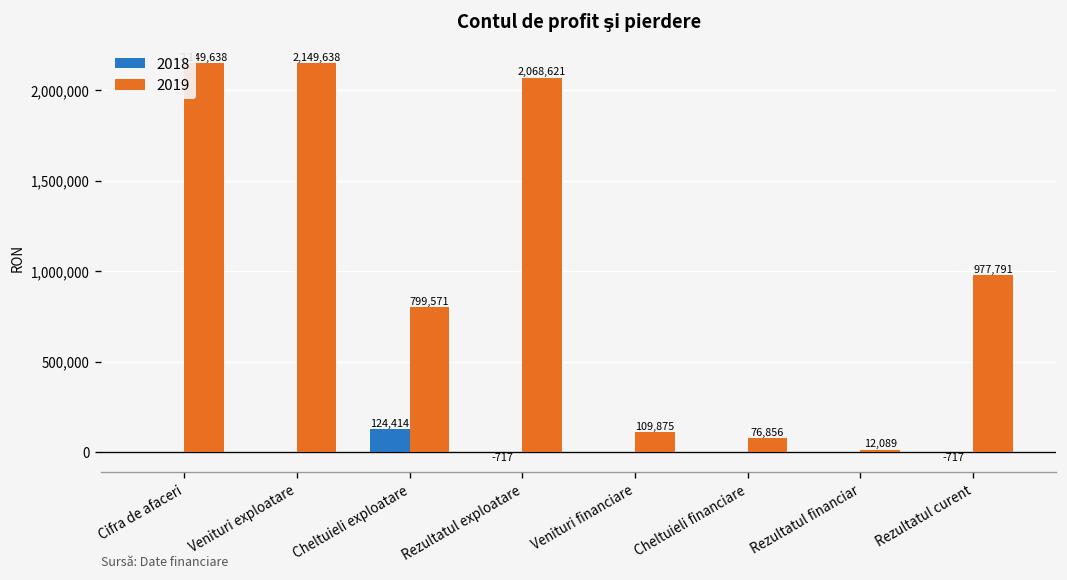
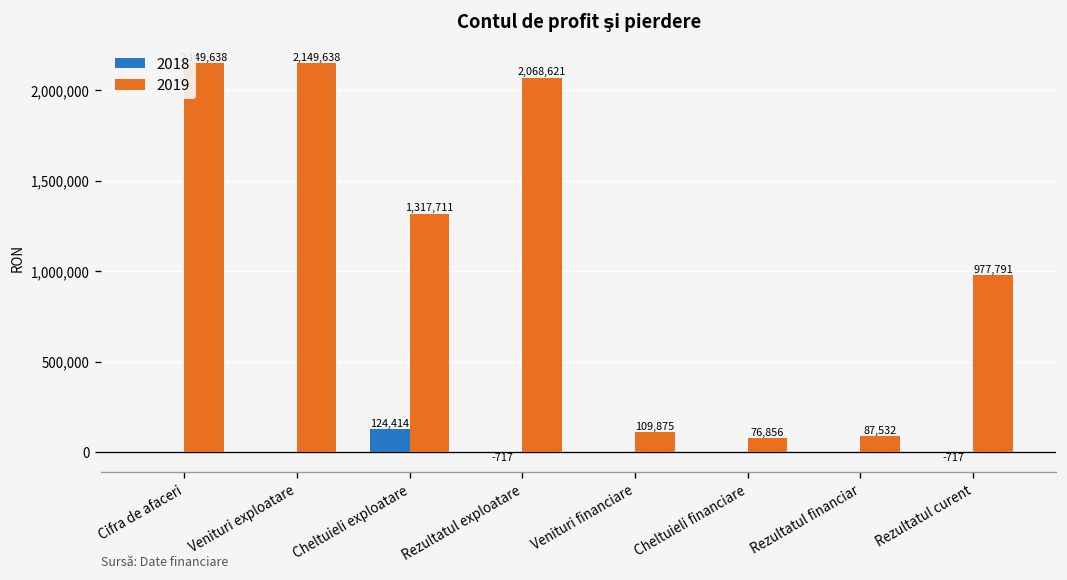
  {
    "2018": {
      "Cheltuieli exploatare": "124,414",
      "Rezultatul exploatare": "-717",
      "Rezultatul curent": "-717"
    },
    "2019": {
      "Venituri exploatare": "2,149,638",
-     "Cheltuieli exploatare": "799,571",
+     "Cheltuieli exploatare": "1,317,711",
      "Rezultatul exploatare": "2,068,621",
      "Venituri financiare": "109,875",
      "Cheltuieli financiare": "76,856",
-     "Rezultatul financiar": "12,089",
+     "Rezultatul financiar": "87,532",
      "Rezultatul curent": "977,791"
    }
  }
